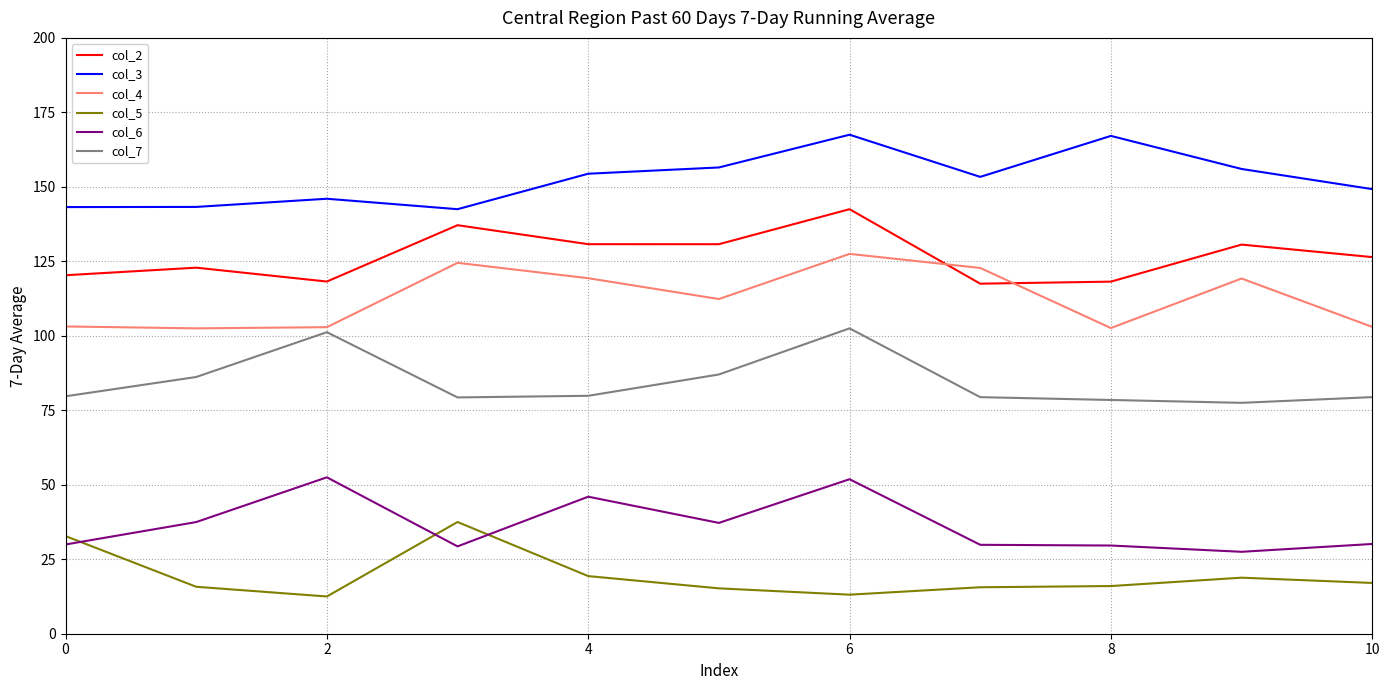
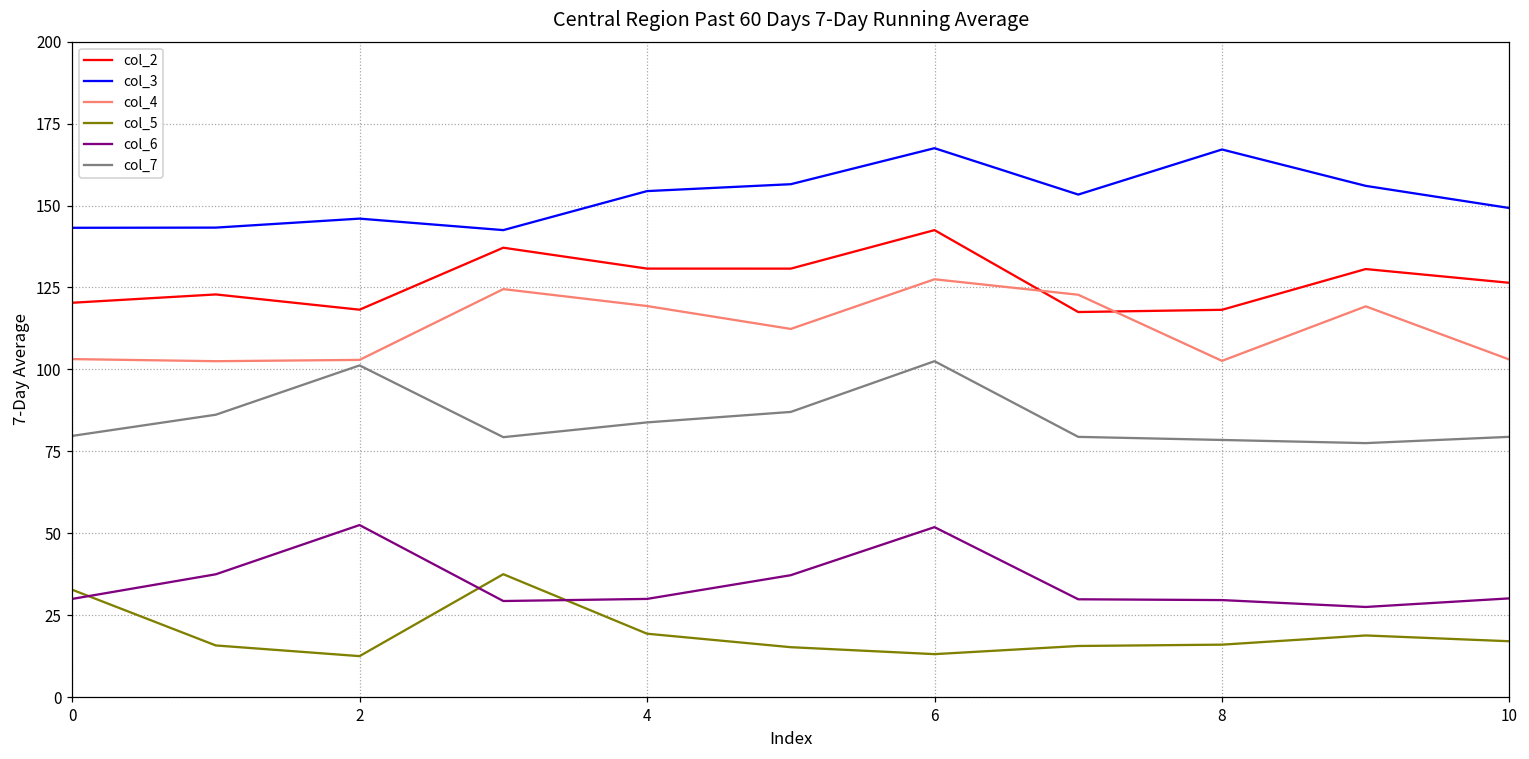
  {
    "col_2": {
      "0": 120,
      "2": 118,
      "4": 131,
      "6": 143,
      "8": 118,
      "10": 126
    },
    "col_3": {
      "0": 143,
      "2": 146,
      "4": 154,
      "6": 168,
      "8": 167,
      "10": 149
    },
    "col_4": {
      "0": 103,
      "2": 103,
      "4": 119,
      "6": 128,
      "8": 103,
      "10": 103
    },
    "col_5": {
      "0": 33,
      "2": 13,
      "4": 19,
      "6": 13,
      "8": 16,
      "10": 17
    },
    "col_6": {
      "0": 30,
      "2": 53,
-     "4": 46,
+     "4": 30,
      "6": 52,
      "8": 30,
      "10": 30
    },
    "col_7": {
      "0": 80,
      "2": 101,
-     "4": 80,
+     "4": 84,
      "6": 103,
      "8": 78,
      "10": 79
    }
  }
